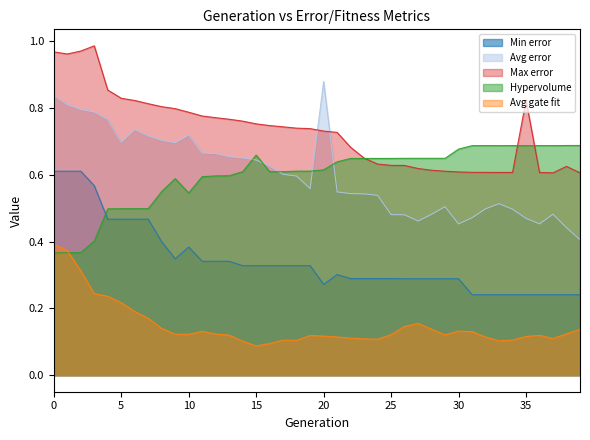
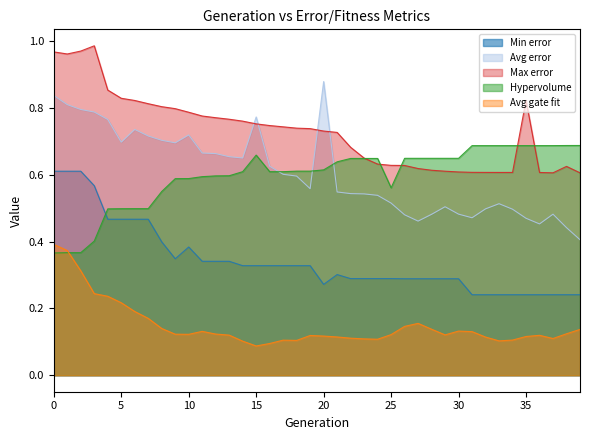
  {
    "Min error": {
      "0": 0.61,
      "5": 0.47,
      "10": 0.38,
      "15": 0.33,
      "20": 0.27,
      "25": 0.29,
      "30": 0.29,
      "35": 0.24
    },
    "Avg error": {
      "0": 0.84,
      "5": 0.70,
      "10": 0.72,
-     "15": 0.64,
+     "15": 0.77,
      "20": 0.88,
-     "25": 0.48,
-     "30": 0.45,
+     "25": 0.52,
+     "30": 0.48,
      "35": 0.47
    },
    "Hypervolume": {
      "0": 0.37,
      "5": 0.50,
-     "10": 0.55,
+     "10": 0.59,
      "15": 0.66,
      "20": 0.61,
-     "25": 0.65,
-     "30": 0.68,
+     "25": 0.56,
+     "30": 0.65,
      "35": 0.69
    }
  }
